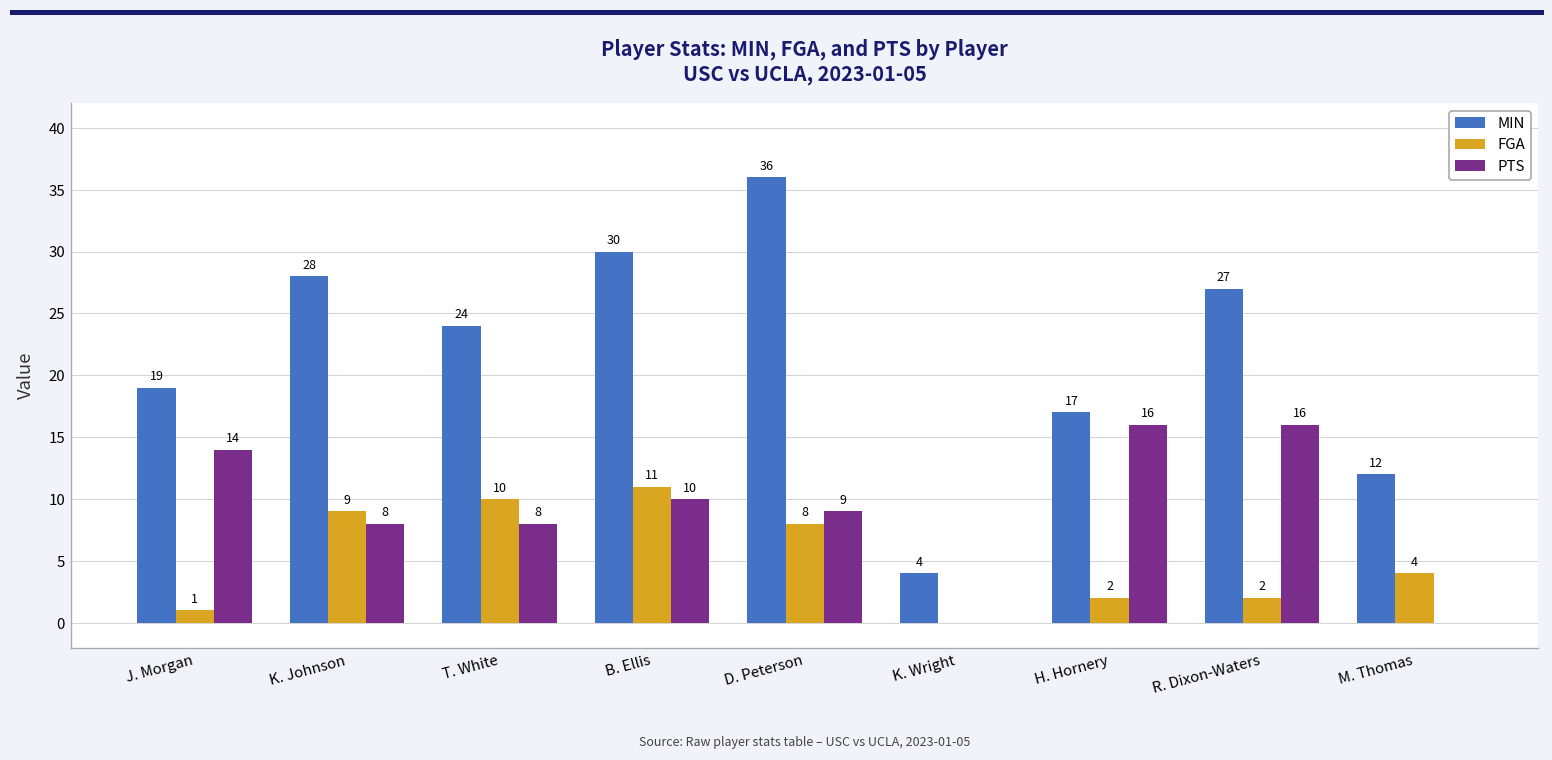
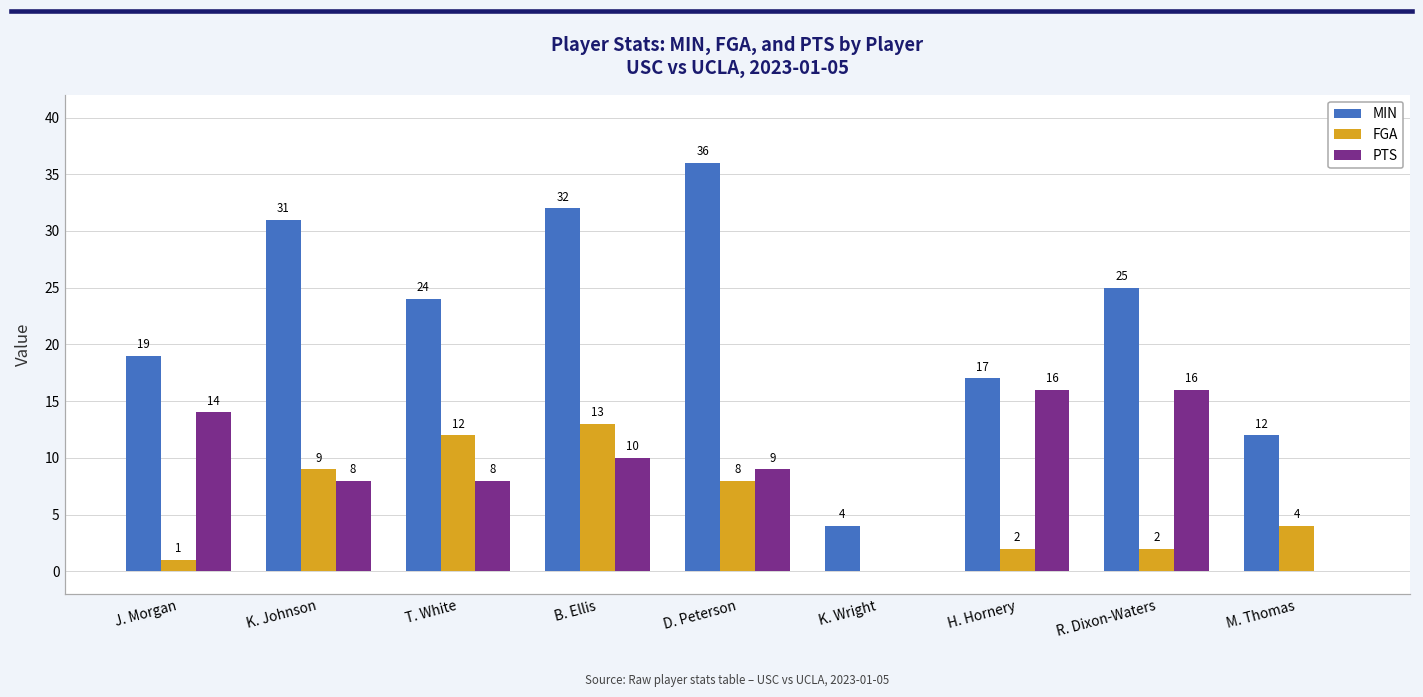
  {
    "MIN": {
      "J. Morgan": 19,
-     "K. Johnson": 28,
+     "K. Johnson": 31,
      "T. White": 24,
-     "B. Ellis": 30,
+     "B. Ellis": 32,
      "D. Peterson": 36,
      "K. Wright": 4,
      "H. Hornery": 17,
-     "R. Dixon-Waters": 27,
+     "R. Dixon-Waters": 25,
      "M. Thomas": 12
    },
    "FGA": {
      "J. Morgan": 1,
      "K. Johnson": 9,
-     "T. White": 10,
-     "B. Ellis": 11,
+     "T. White": 12,
+     "B. Ellis": 13,
      "D. Peterson": 8,
      "H. Hornery": 2,
      "R. Dixon-Waters": 2,
      "M. Thomas": 4
    },
    "PTS": {
      "J. Morgan": 14,
      "K. Johnson": 8,
      "T. White": 8,
      "B. Ellis": 10,
      "D. Peterson": 9,
      "H. Hornery": 16,
      "R. Dixon-Waters": 16
    }
  }
